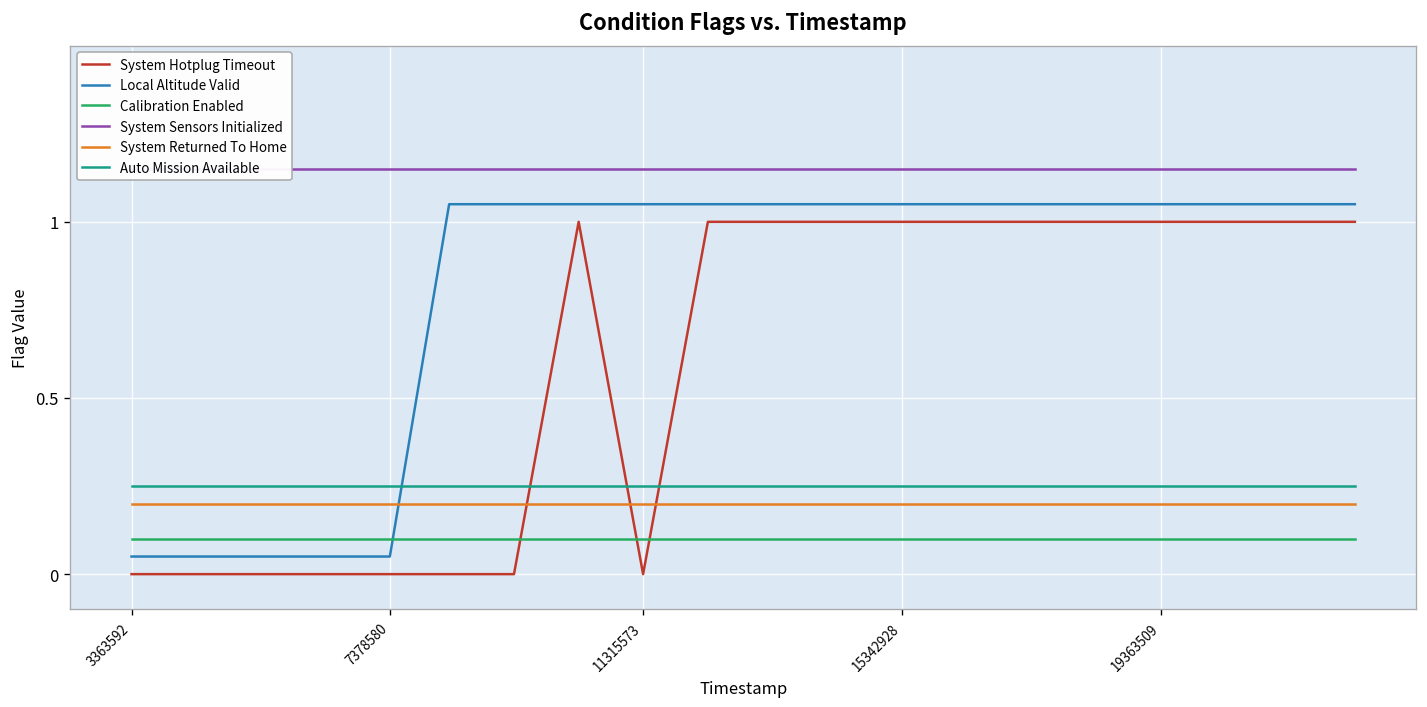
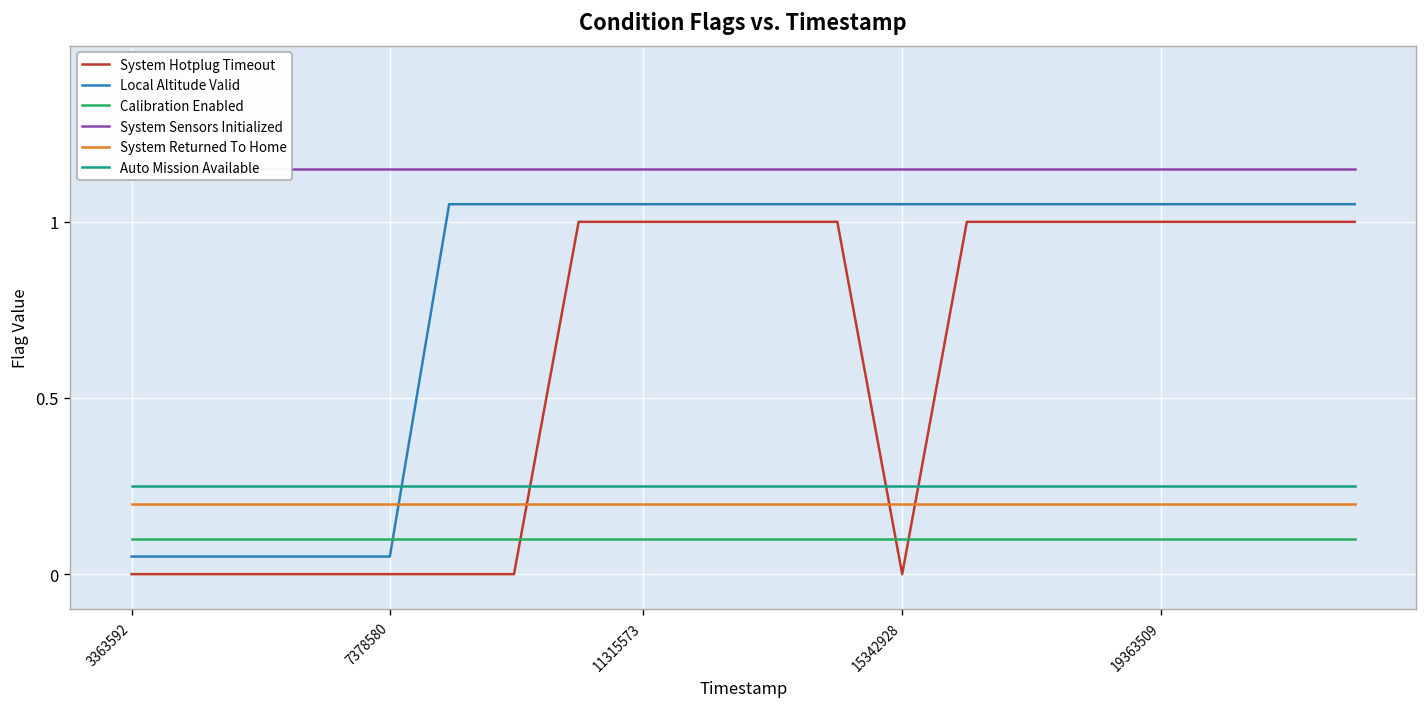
  {
    "System Hotplug Timeout": {
      "3363592": 0,
      "7378580": 0,
-     "11315573": 0,
-     "15342928": 1,
+     "11315573": 1,
+     "15342928": 0,
      "19363509": 1
    },
    "Local Altitude Valid": {
      "3363592": 0.05,
      "7378580": 0.05,
      "11315573": 1.05,
      "15342928": 1.05,
      "19363509": 1.05
    },
    "System Sensors Initialized": {
      "3363592": 1.15,
      "7378580": 1.15,
      "11315573": 1.15,
      "15342928": 1.15,
      "19363509": 1.15
    },
    "System Returned To Home": {
      "3363592": 0.20,
      "7378580": 0.20,
      "11315573": 0.20,
      "15342928": 0.20,
      "19363509": 0.20
    }
  }
